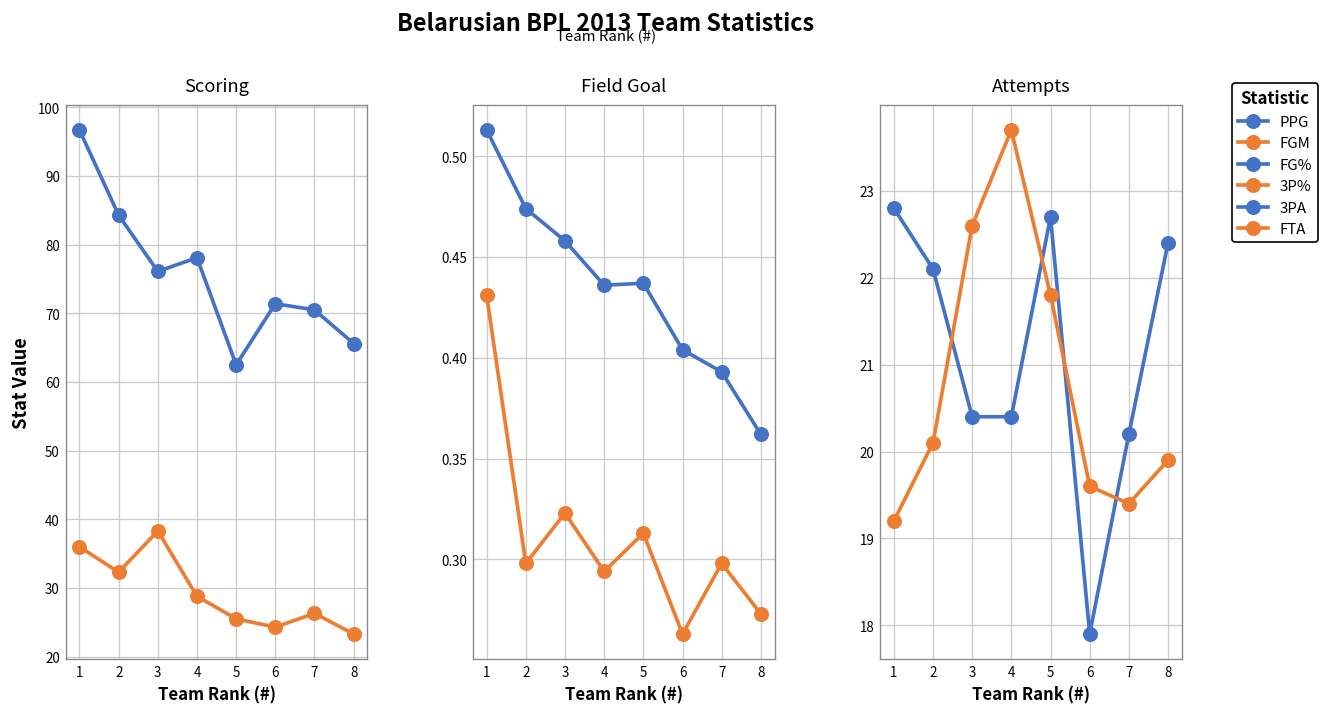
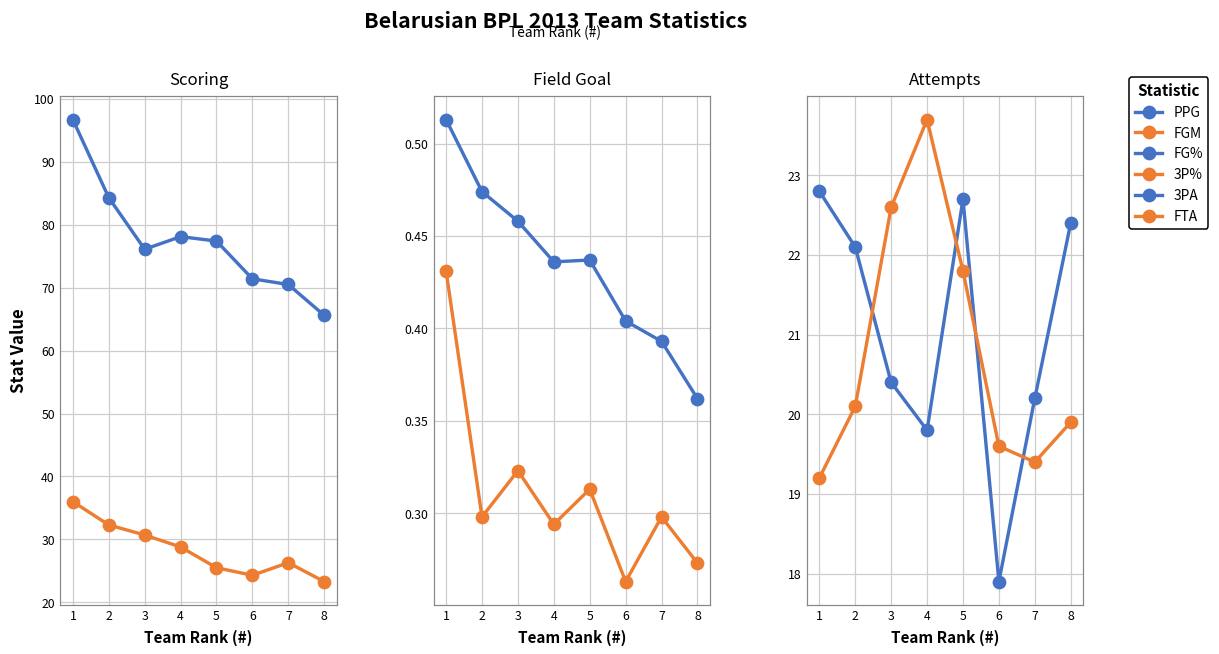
  {
    "Scoring": {
      "PPG": {
        "1": 97,
        "2": 84,
        "3": 76,
        "4": 78,
-       "5": 63,
+       "5": 77,
        "6": 71,
        "7": 71,
        "8": 66
      },
      "FGM": {
        "1": 36,
        "2": 32,
-       "3": 38,
+       "3": 31,
        "4": 29,
        "5": 26,
        "6": 24,
        "7": 26,
        "8": 23
      }
    },
    "Field Goal": {
      "FG%": {
        "1": 0.513,
        "2": 0.474,
        "3": 0.458,
        "4": 0.436,
        "5": 0.437,
        "6": 0.404,
        "7": 0.393,
        "8": 0.362
      },
      "3P%": {
        "1": 0.431,
        "2": 0.298,
        "3": 0.323,
        "4": 0.294,
        "5": 0.313,
        "6": 0.263,
        "7": 0.298,
        "8": 0.273
      }
    },
    "Attempts": {
      "3PA": {
        "1": 22.8,
        "2": 22.1,
        "3": 20.4,
-       "4": 20.4,
+       "4": 19.8,
        "5": 22.7,
        "6": 17.9,
        "7": 20.2,
        "8": 22.4
      },
      "FTA": {
        "1": 19.2,
        "2": 20.1,
        "3": 22.6,
        "4": 23.7,
        "5": 21.8,
        "6": 19.6,
        "7": 19.4,
        "8": 19.9
      }
    }
  }
